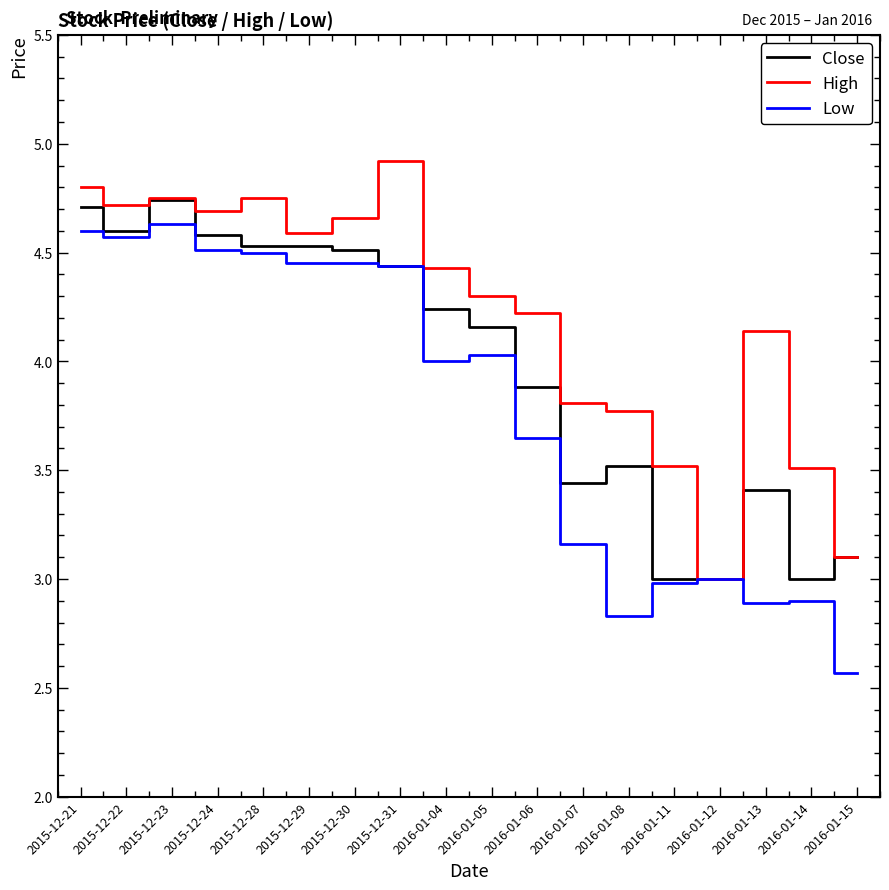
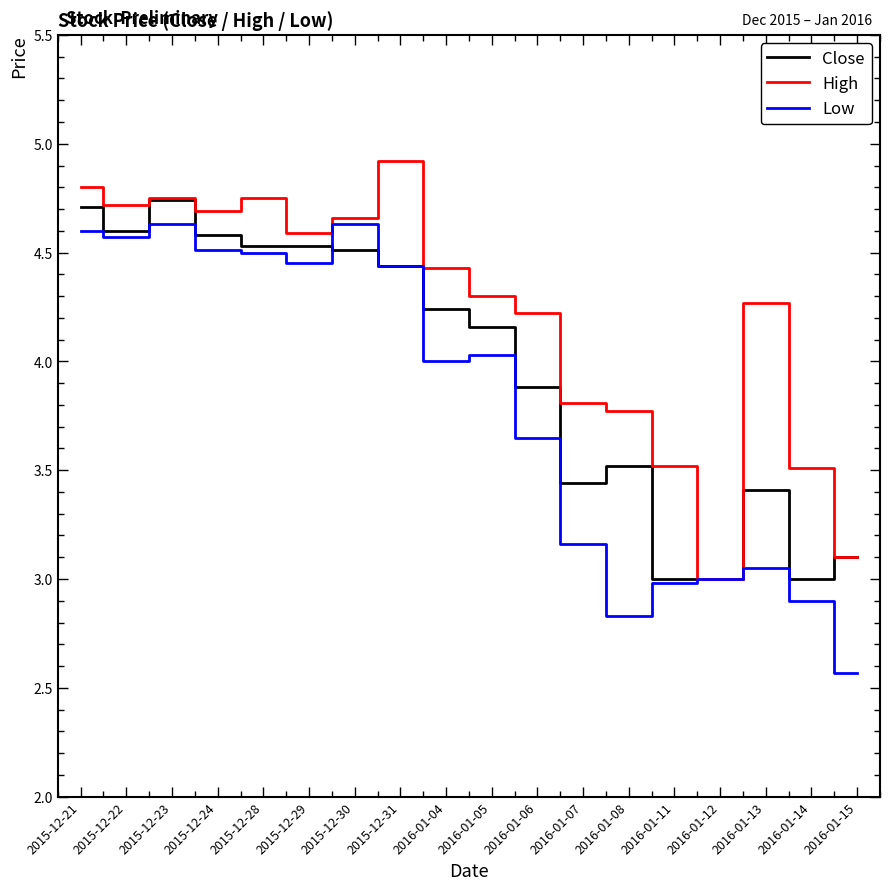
  {
    "Close": {
      "2015-12-21": 4.71,
      "2015-12-22": 4.60,
      "2015-12-24": 4.58,
      "2015-12-28": 4.53,
      "2015-12-29": 4.53,
      "2015-12-30": 4.51,
      "2016-01-04": 4.24,
      "2016-01-05": 4.16,
      "2016-01-06": 3.88,
      "2016-01-07": 3.44,
      "2016-01-08": 3.52,
      "2016-01-11": 3.00,
      "2016-01-13": 3.41,
      "2016-01-14": 3.00
    },
    "High": {
      "2015-12-21": 4.80,
      "2015-12-22": 4.72,
      "2015-12-24": 4.69,
      "2015-12-28": 4.75,
      "2015-12-29": 4.59,
      "2015-12-30": 4.66,
      "2015-12-31": 4.92,
      "2016-01-04": 4.43,
      "2016-01-05": 4.30,
      "2016-01-06": 4.22,
      "2016-01-07": 3.81,
      "2016-01-08": 3.77,
      "2016-01-11": 3.52,
-     "2016-01-13": 4.14,
+     "2016-01-13": 4.27,
      "2016-01-14": 3.51
    },
    "Low": {
      "2015-12-21": 4.60,
      "2015-12-22": 4.57,
      "2015-12-23": 4.63,
      "2015-12-24": 4.51,
      "2015-12-28": 4.50,
      "2015-12-29": 4.45,
-     "2015-12-30": 4.45,
+     "2015-12-30": 4.63,
      "2016-01-04": 4.00,
      "2016-01-05": 4.03,
      "2016-01-06": 3.65,
      "2016-01-07": 3.16,
      "2016-01-08": 2.83,
      "2016-01-11": 2.98,
-     "2016-01-13": 2.89,
+     "2016-01-13": 3.05,
      "2016-01-14": 2.90,
      "2016-01-15": 2.57
    }
  }
